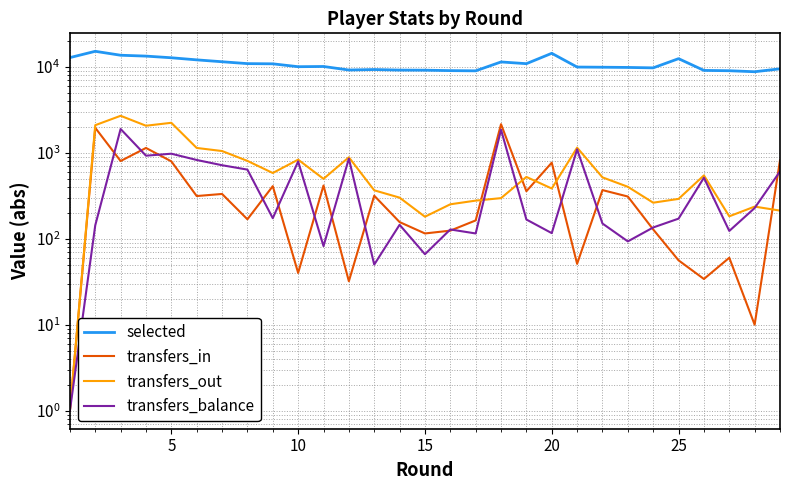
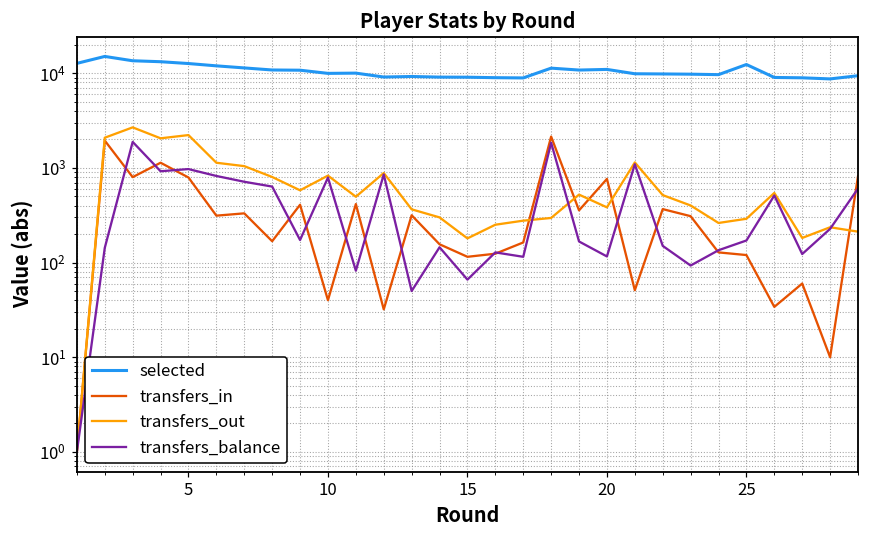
  {
    "selected": {
      "5": 13000,
      "10": 10000,
      "15": 9000,
-     "20": 14000,
+     "20": 11000,
      "25": 12000
    },
    "transfers_in": {
      "5": 800,
      "10": 40,
      "15": 120,
      "20": 800,
-     "25": 60
+     "25": 120
    },
    "transfers_out": {
      "5": 2200,
      "15": 180,
      "20": 400,
      "25": 290
    },
    "transfers_balance": {
      "5": 1000,
      "15": 70,
      "20": 120,
      "25": 170
    }
  }
